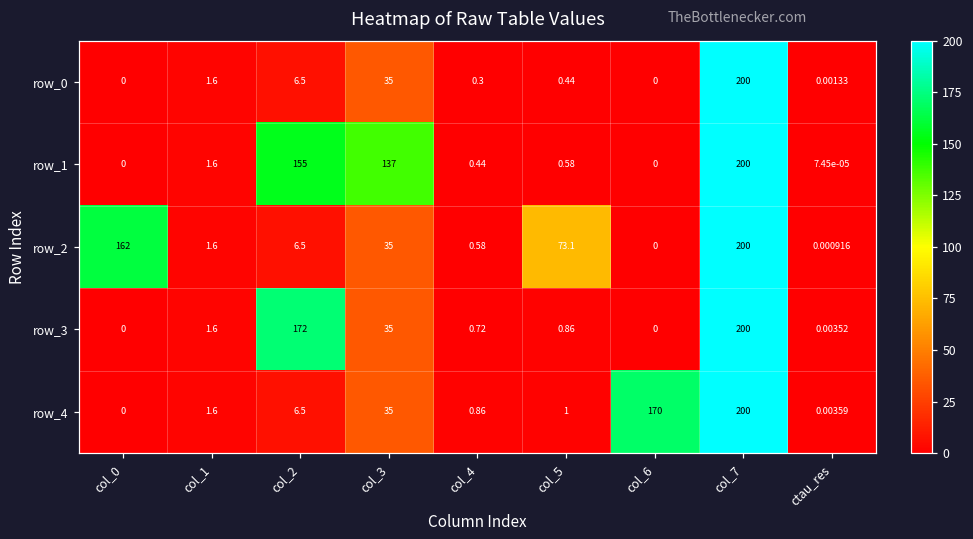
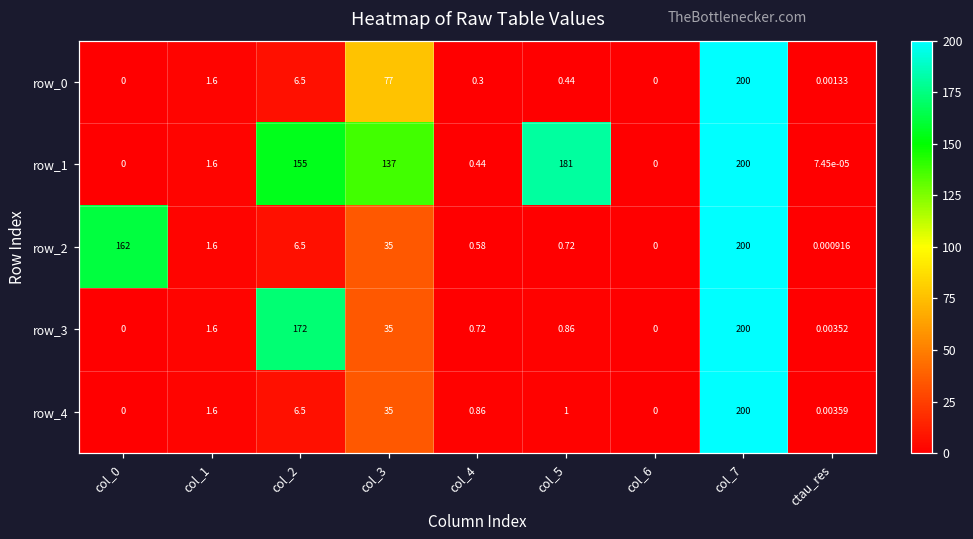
  {
    "row_0": {
      "col_0": "0",
      "col_1": "1.6",
      "col_2": "6.5",
-     "col_3": "35",
+     "col_3": "77",
      "col_4": "0.3",
      "col_5": "0.44",
      "col_6": "0",
      "col_7": "200",
      "ctau_res": "0.00133"
    },
    "row_1": {
      "col_0": "0",
      "col_1": "1.6",
      "col_2": "155",
      "col_3": "137",
      "col_4": "0.44",
-     "col_5": "0.58",
+     "col_5": "181",
      "col_6": "0",
      "col_7": "200",
      "ctau_res": "7.45e-05"
    },
    "row_2": {
      "col_0": "162",
      "col_1": "1.6",
      "col_2": "6.5",
      "col_3": "35",
      "col_4": "0.58",
-     "col_5": "73.1",
+     "col_5": "0.72",
      "col_6": "0",
      "col_7": "200",
      "ctau_res": "0.000916"
    },
    "row_3": {
      "col_0": "0",
      "col_1": "1.6",
      "col_2": "172",
      "col_3": "35",
      "col_4": "0.72",
      "col_5": "0.86",
      "col_6": "0",
      "col_7": "200",
      "ctau_res": "0.00352"
    },
    "row_4": {
      "col_0": "0",
      "col_1": "1.6",
      "col_2": "6.5",
      "col_3": "35",
      "col_4": "0.86",
      "col_5": "1",
-     "col_6": "170",
+     "col_6": "0",
      "col_7": "200",
      "ctau_res": "0.00359"
    }
  }
